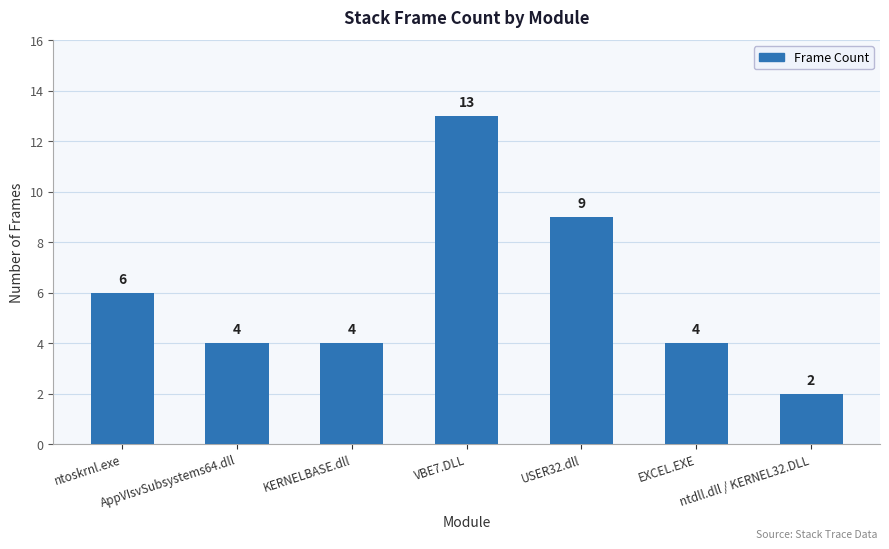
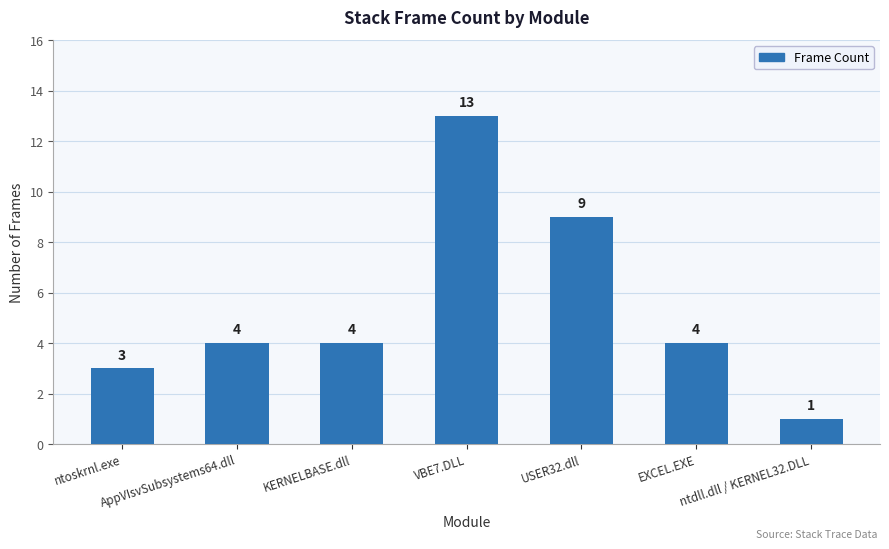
  {
-   "ntoskrnl.exe": 6,
+   "ntoskrnl.exe": 3,
    "AppVIsvSubsystems64.dll": 4,
    "KERNELBASE.dll": 4,
    "VBE7.DLL": 13,
    "USER32.dll": 9,
    "EXCEL.EXE": 4,
-   "ntdll.dll / KERNEL32.DLL": 2
+   "ntdll.dll / KERNEL32.DLL": 1
  }
